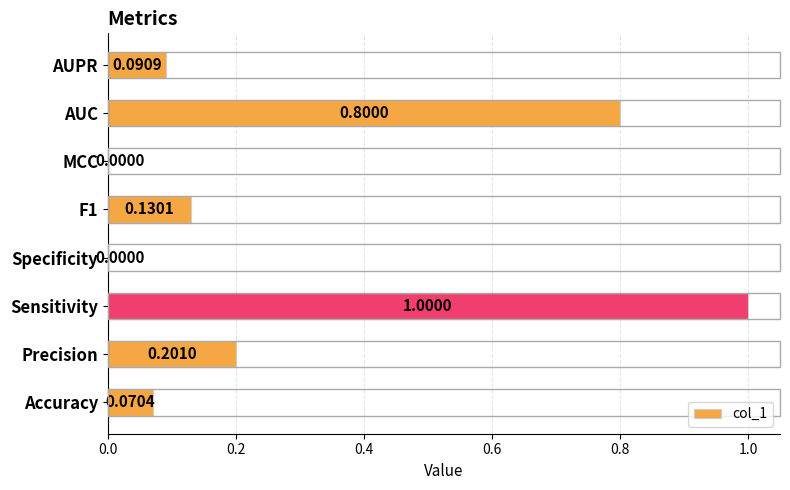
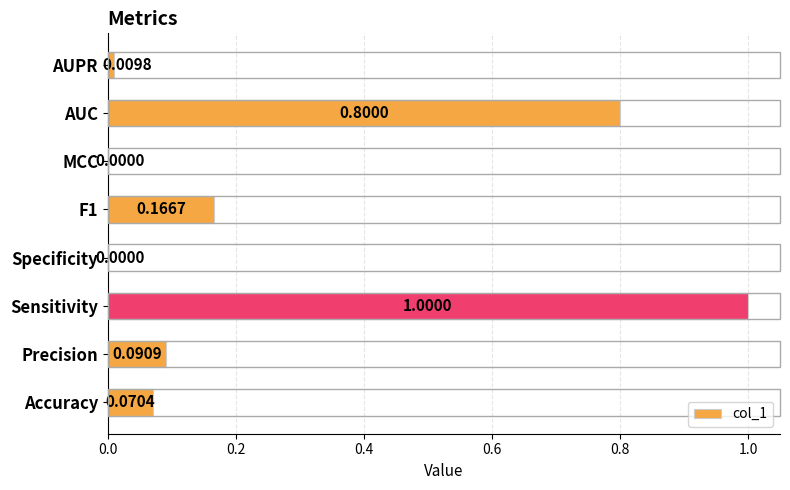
  {
-   "AUPR": 0.0909,
+   "AUPR": 0.0098,
    "AUC": 0.8000,
    "MCC": 0.0000,
-   "F1": 0.1301,
+   "F1": 0.1667,
    "Specificity": 0.0000,
    "Sensitivity": 1.0000,
-   "Precision": 0.2010,
+   "Precision": 0.0909,
    "Accuracy": 0.0704
  }
